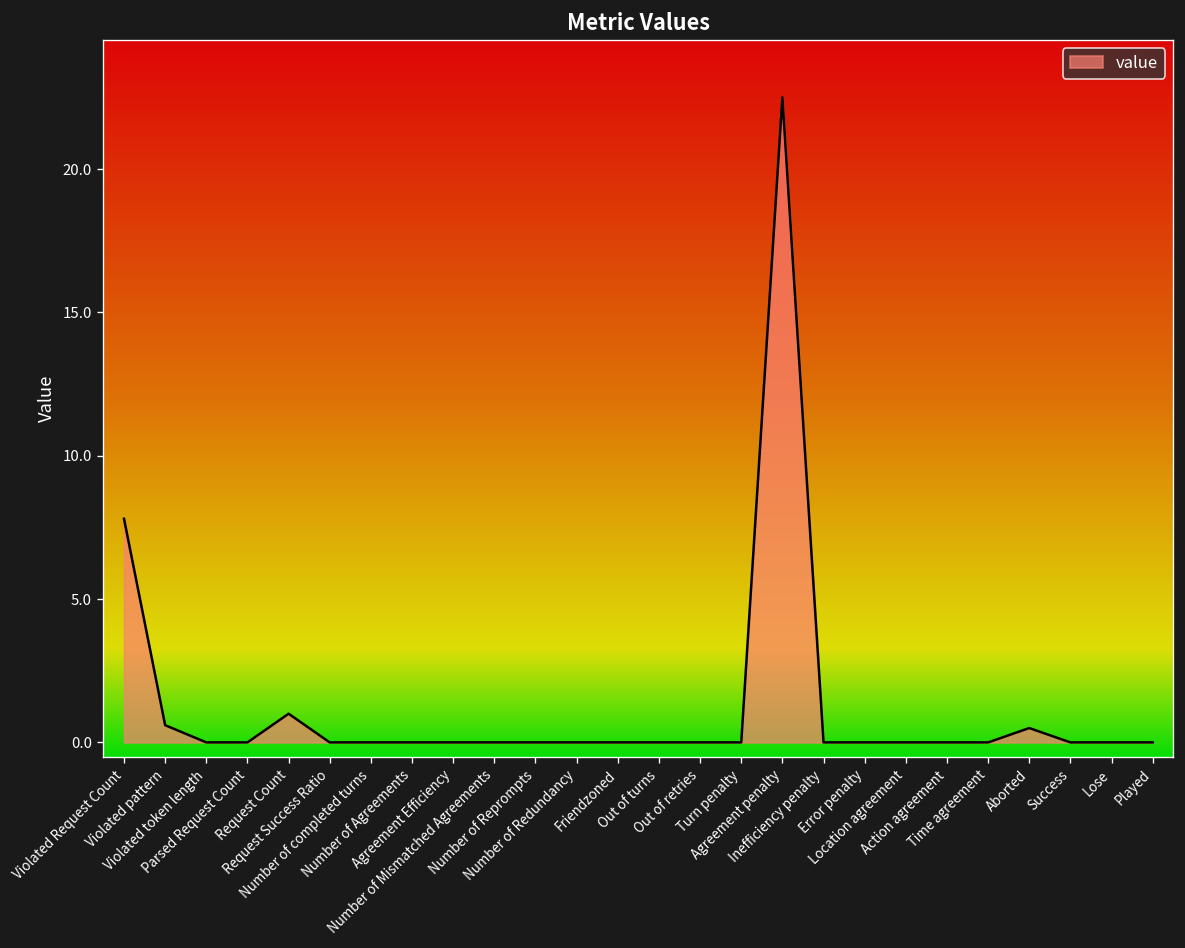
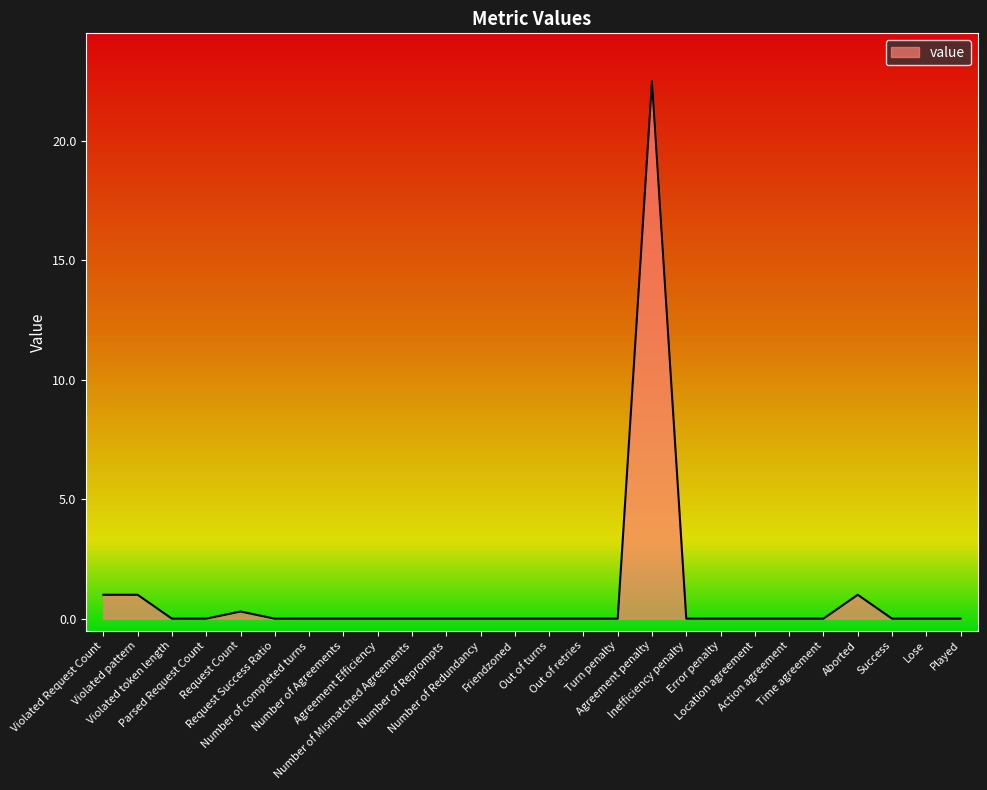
  {
-   "Violated Request Count": 7.8,
-   "Violated pattern": 0.6,
+   "Violated Request Count": 1.0,
+   "Violated pattern": 1.0,
    "Violated token length": 0.0,
    "Parsed Request Count": 0.0,
-   "Request Count": 1.0,
+   "Request Count": 0.3,
    "Request Success Ratio": 0.0,
    "Number of completed turns": 0.0,
    "Number of Agreements": 0.0,
    "Agreement Efficiency": 0.0,
    "Number of Mismatched Agreements": 0.0,
    "Number of Reprompts": 0.0,
    "Number of Redundancy": 0.0,
    "Friendzoned": 0.0,
    "Out of turns": 0.0,
    "Out of retries": 0.0,
    "Turn penalty": 0.0,
    "Agreement penalty": 22.5,
    "Inefficiency penalty": 0.0,
    "Error penalty": 0.0,
    "Location agreement": 0.0,
    "Action agreement": 0.0,
    "Time agreement": 0.0,
-   "Aborted": 0.5,
+   "Aborted": 1.0,
    "Success": 0.0,
    "Lose": 0.0,
    "Played": 0.0
  }
